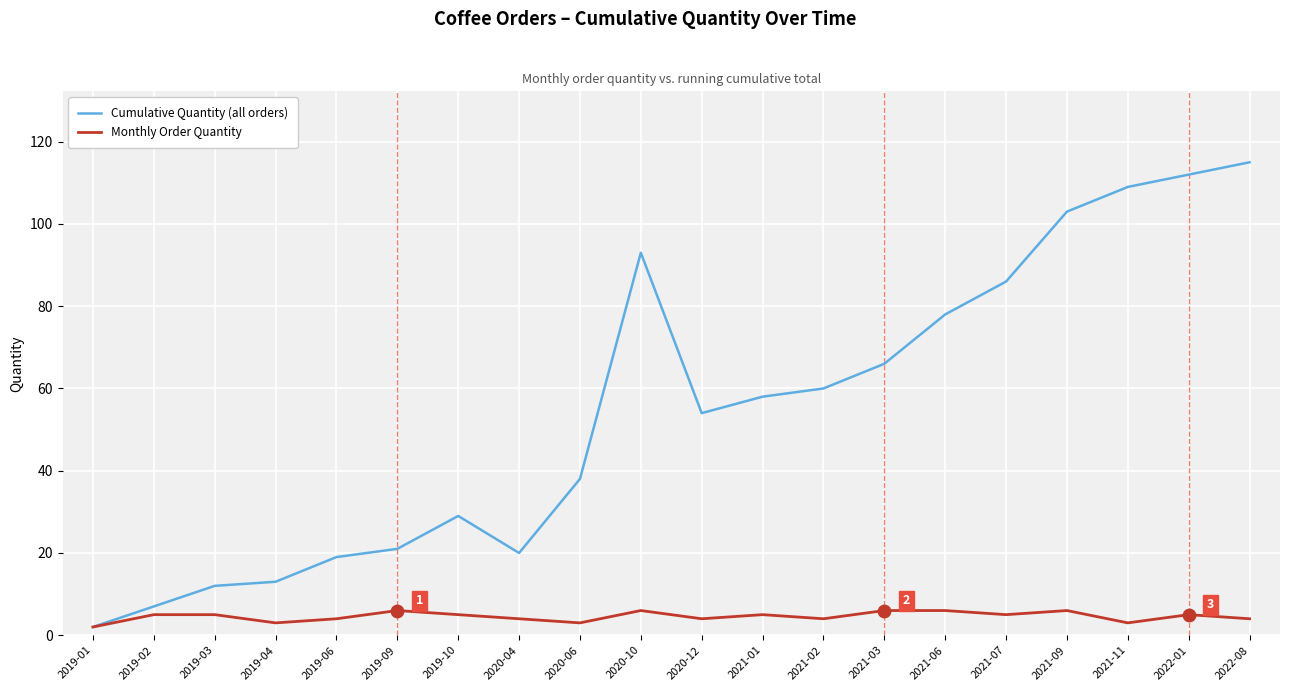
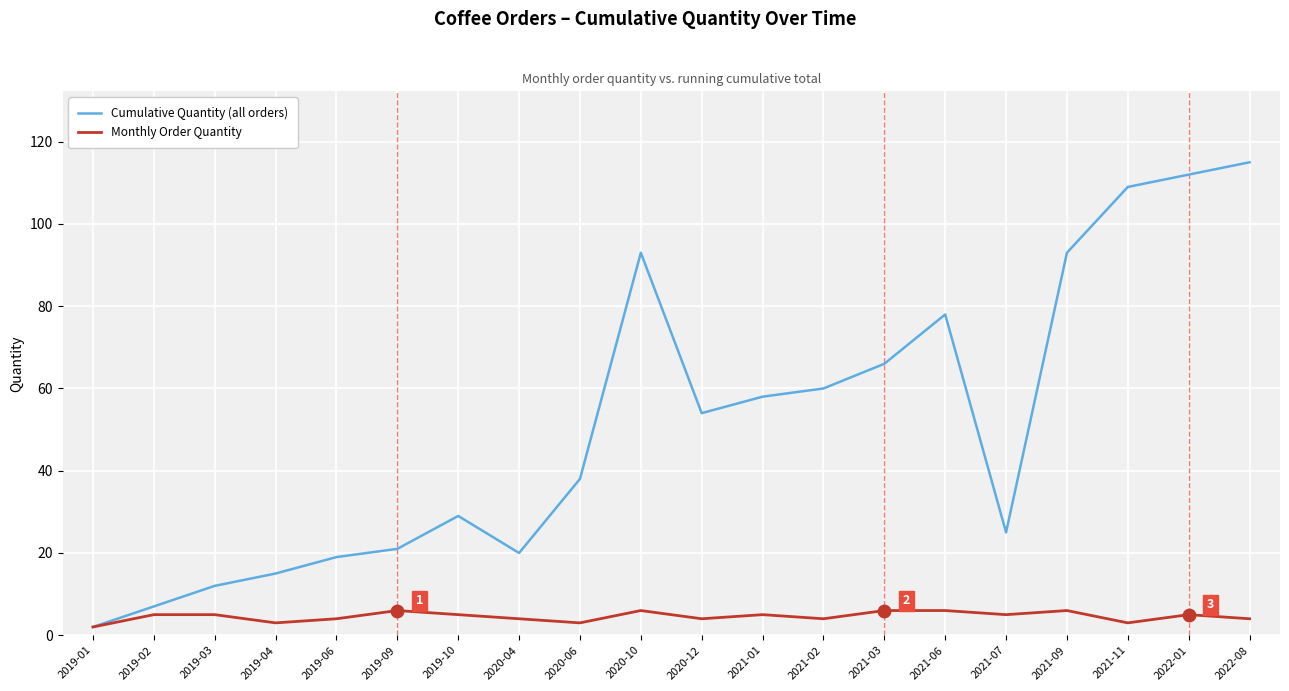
  {
    "Cumulative Quantity (all orders)": {
      "2019-02": 7,
      "2019-03": 12,
-     "2019-04": 13,
+     "2019-04": 15,
      "2019-06": 19,
      "2019-09": 21,
      "2019-10": 29,
      "2020-04": 20,
      "2020-06": 38,
      "2020-10": 93,
      "2020-12": 54,
      "2021-01": 58,
      "2021-02": 60,
      "2021-03": 66,
      "2021-06": 78,
-     "2021-07": 86,
-     "2021-09": 103,
+     "2021-07": 25,
+     "2021-09": 93,
      "2021-11": 109,
      "2022-01": 112,
      "2022-08": 115
    }
  }
